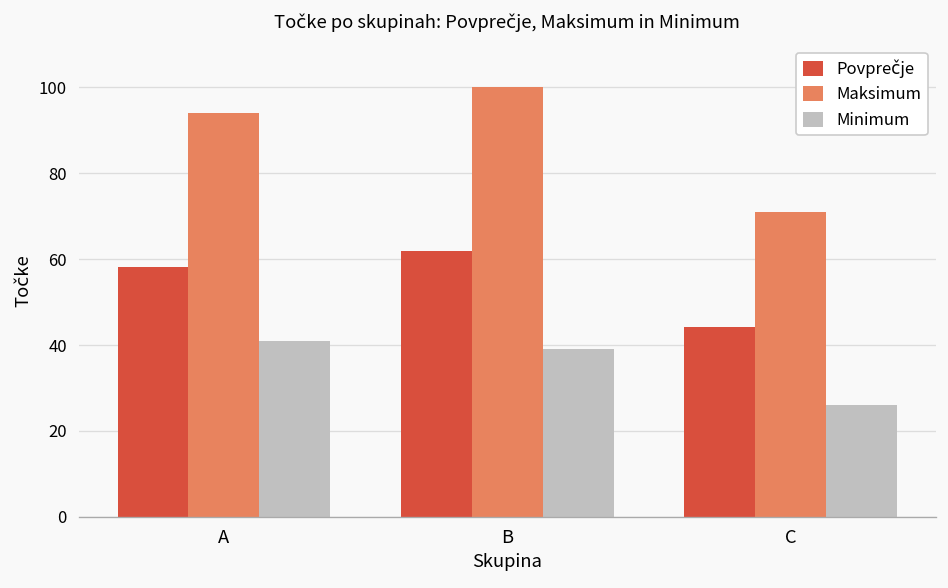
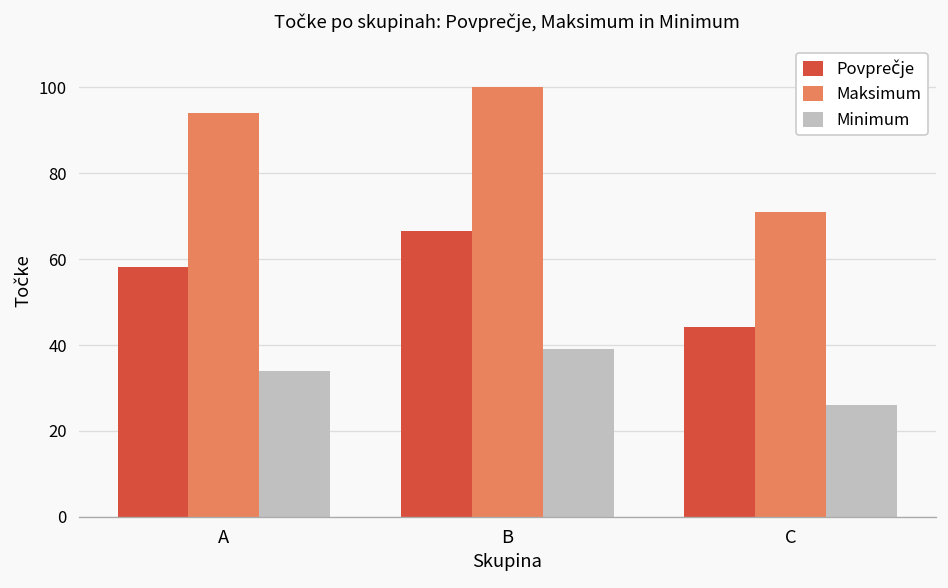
  {
    "Povprečje": {
      "A": 58,
-     "B": 62,
+     "B": 67,
      "C": 44
    },
    "Maksimum": {
      "A": 94,
      "B": 100,
      "C": 71
    },
    "Minimum": {
-     "A": 41,
+     "A": 34,
      "B": 39,
      "C": 26
    }
  }
